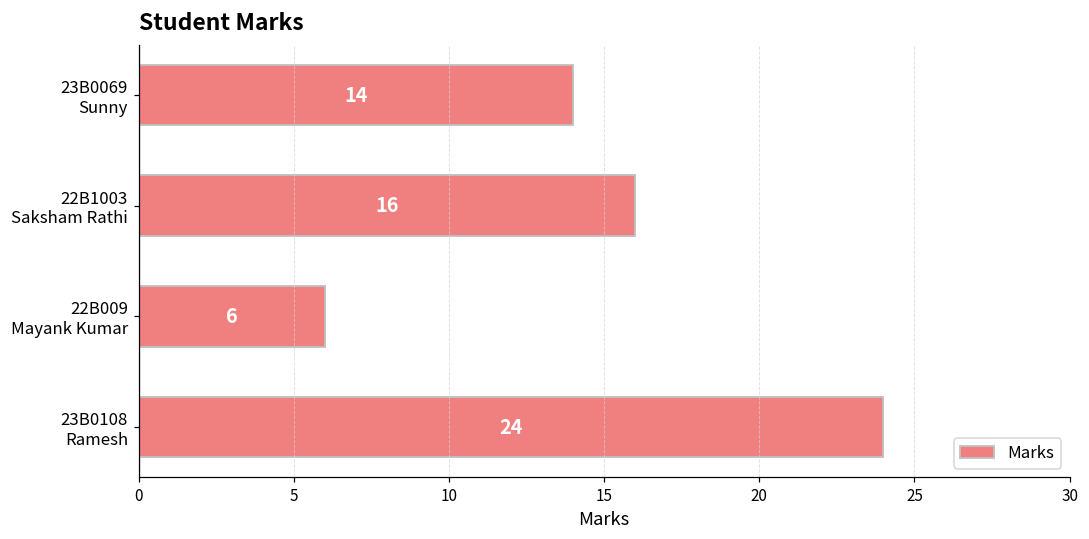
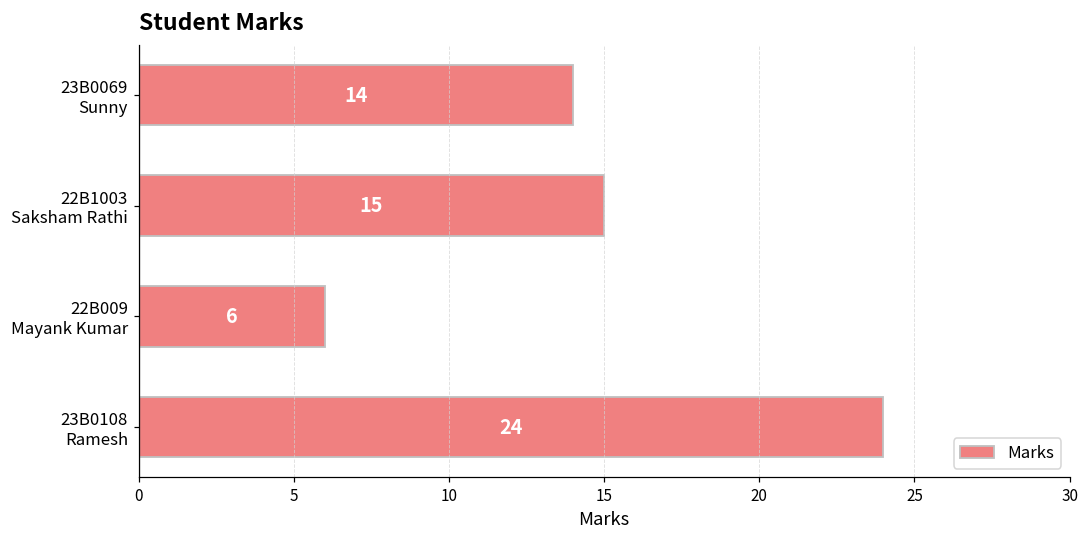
  {
    "23B0069 Sunny": 14,
-   "22B1003 Saksham Rathi": 16,
+   "22B1003 Saksham Rathi": 15,
    "22B009 Mayank Kumar": 6,
    "23B0108 Ramesh": 24
  }
